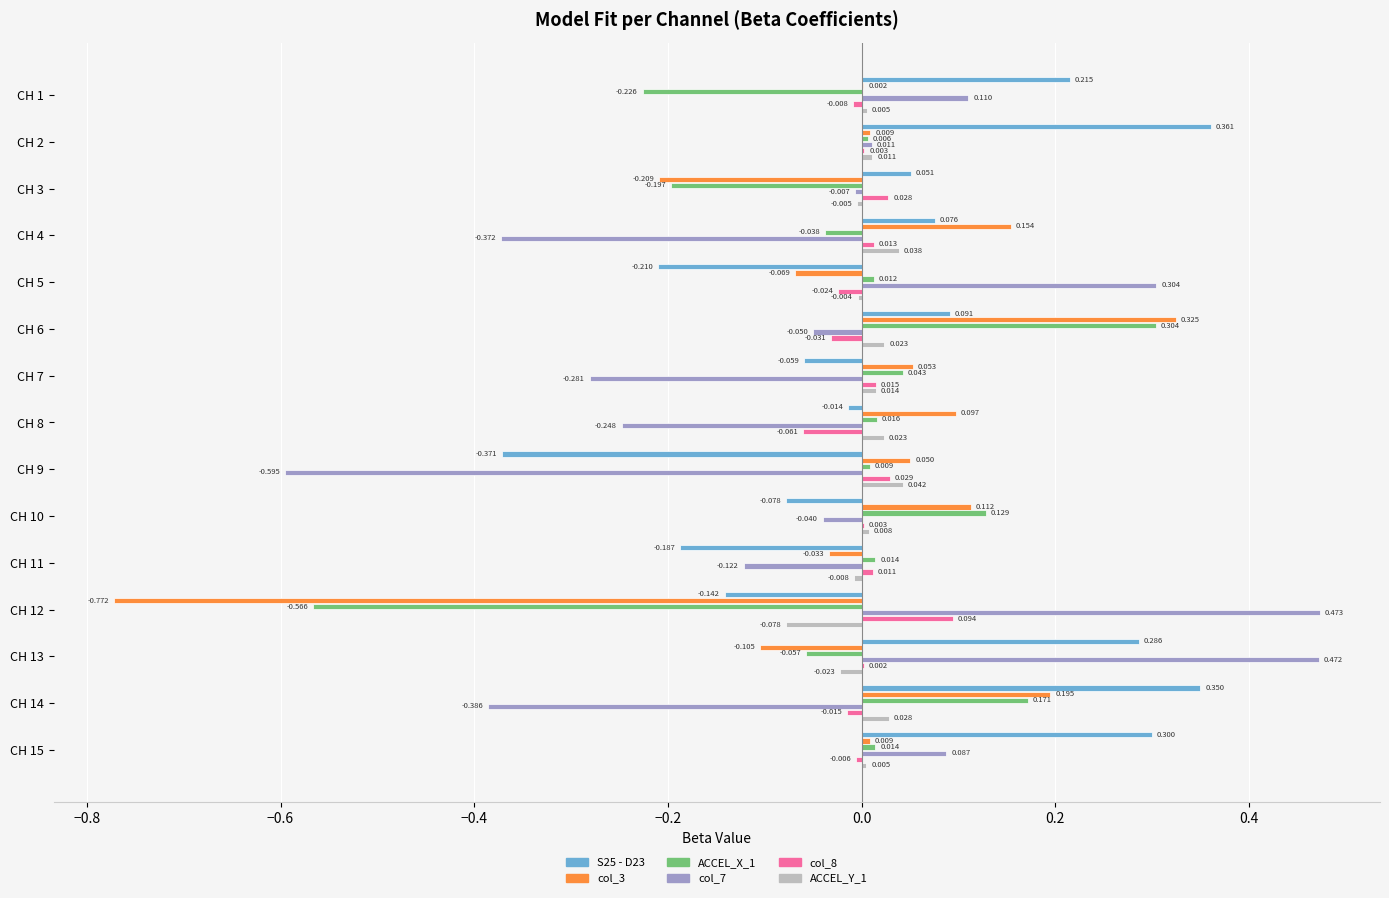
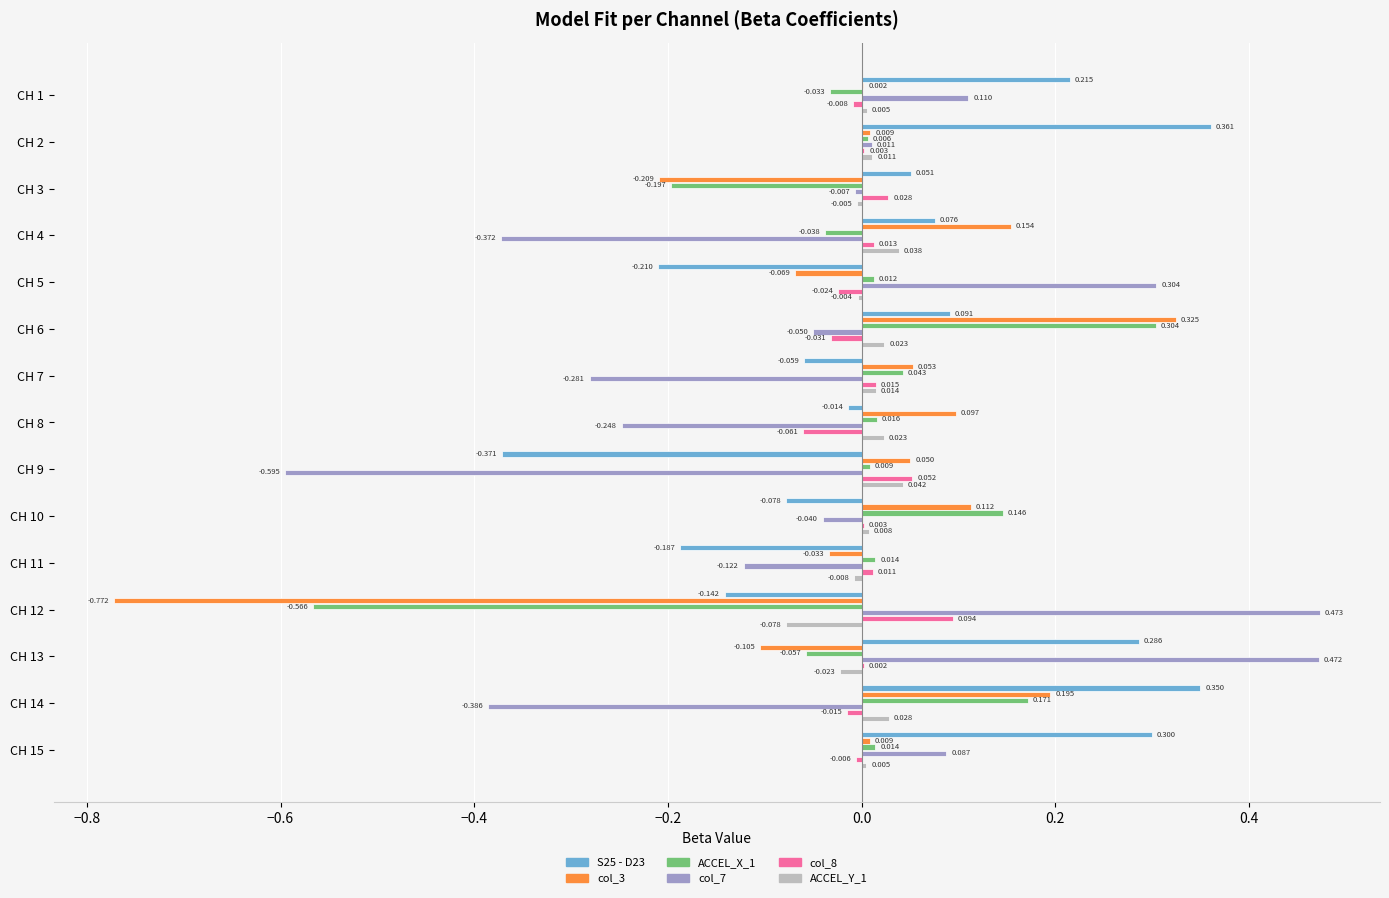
  {
    "col_3": {
      "CH 1": 0.002,
      "CH 3": -0.209,
      "CH 4": 0.154,
      "CH 5": -0.069,
      "CH 6": 0.325,
      "CH 7": 0.053,
      "CH 8": 0.097,
      "CH 9": 0.050,
      "CH 10": 0.112,
      "CH 11": -0.033,
      "CH 12": -0.772,
      "CH 13": -0.105,
      "CH 14": 0.195
    },
    "ACCEL_X_1": {
-     "CH 1": -0.226,
+     "CH 1": -0.033,
      "CH 3": -0.197,
      "CH 4": -0.038,
      "CH 5": 0.012,
      "CH 6": 0.304,
      "CH 7": 0.043,
      "CH 8": 0.016,
      "CH 9": 0.009,
-     "CH 10": 0.129,
+     "CH 10": 0.146,
      "CH 11": 0.014,
      "CH 12": -0.566,
      "CH 13": -0.057,
      "CH 14": 0.171
    },
    "col_8": {
      "CH 1": -0.008,
      "CH 2": 0.003,
      "CH 3": 0.028,
      "CH 4": 0.013,
      "CH 5": -0.024,
      "CH 6": -0.031,
      "CH 8": -0.061,
-     "CH 9": 0.029,
+     "CH 9": 0.052,
      "CH 11": 0.011,
      "CH 12": 0.094,
      "CH 13": 0.002,
      "CH 14": -0.015,
      "CH 15": -0.006
    }
  }
